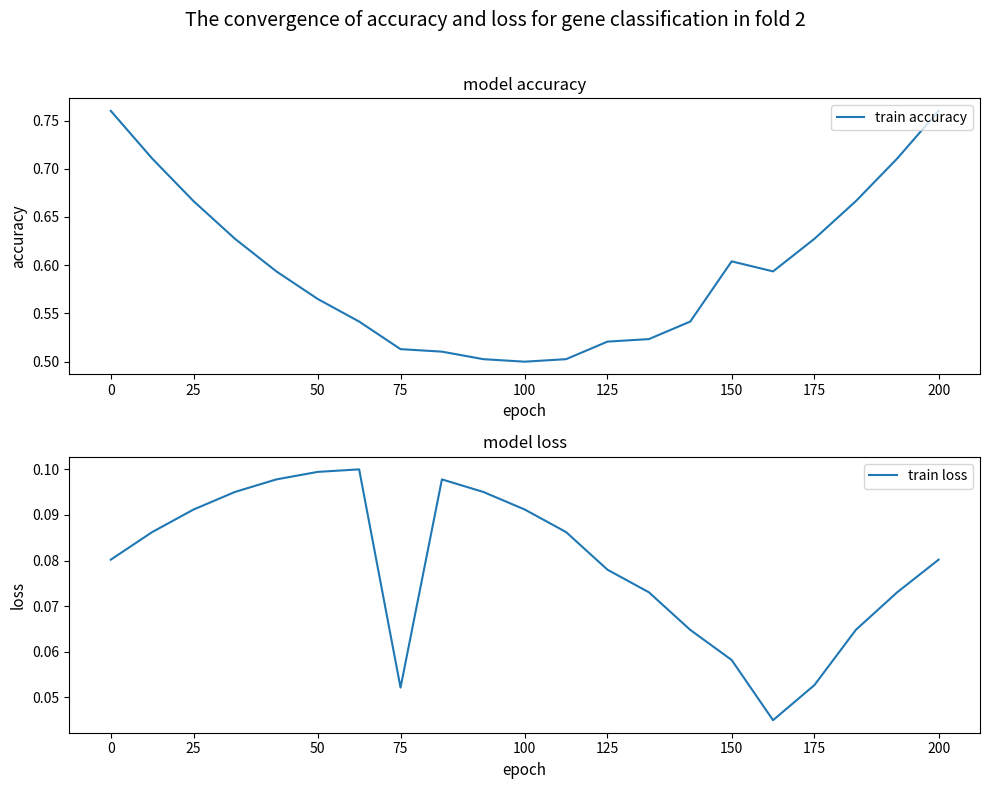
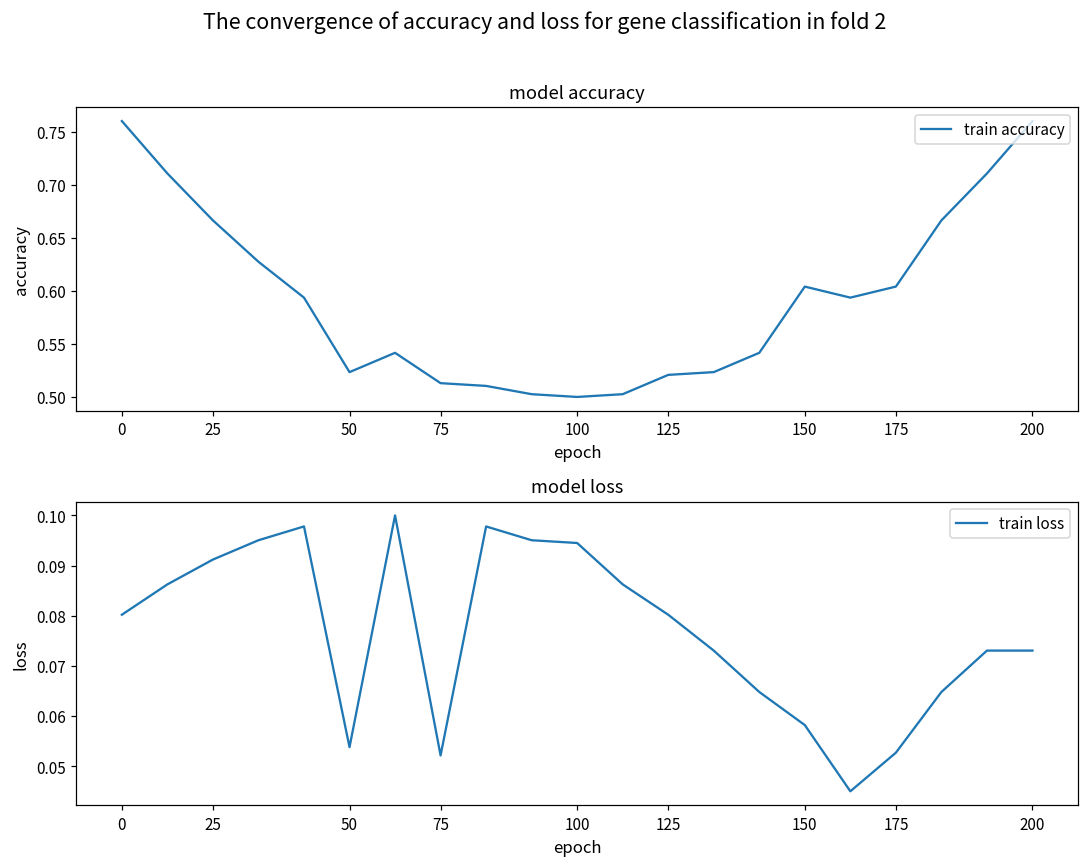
  {
    "model accuracy": {
      "0": 0.76,
      "25": 0.67,
-     "50": 0.57,
+     "50": 0.52,
      "75": 0.51,
      "100": 0.50,
      "125": 0.52,
      "150": 0.60,
-     "175": 0.63
+     "175": 0.60
    },
    "model loss": {
      "0": 0.080,
      "25": 0.091,
-     "50": 0.099,
+     "50": 0.054,
      "75": 0.052,
-     "100": 0.091,
-     "125": 0.078,
+     "100": 0.095,
+     "125": 0.080,
      "150": 0.058,
      "175": 0.053,
-     "200": 0.080
+     "200": 0.073
    }
  }
